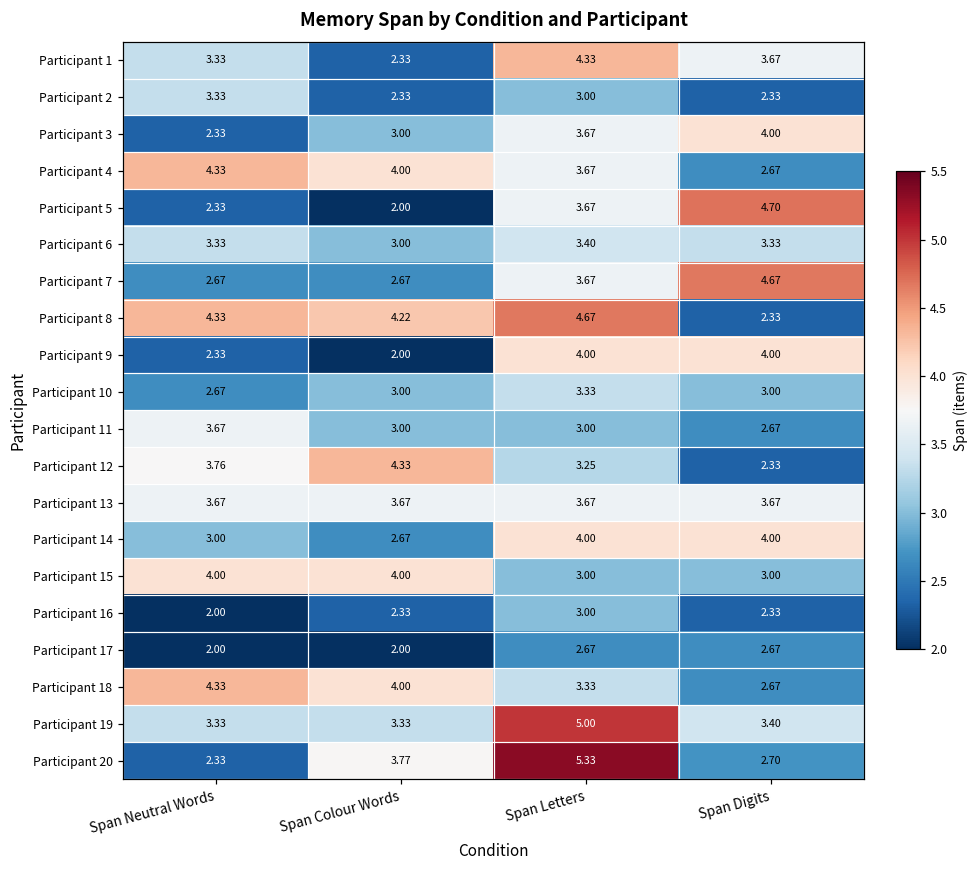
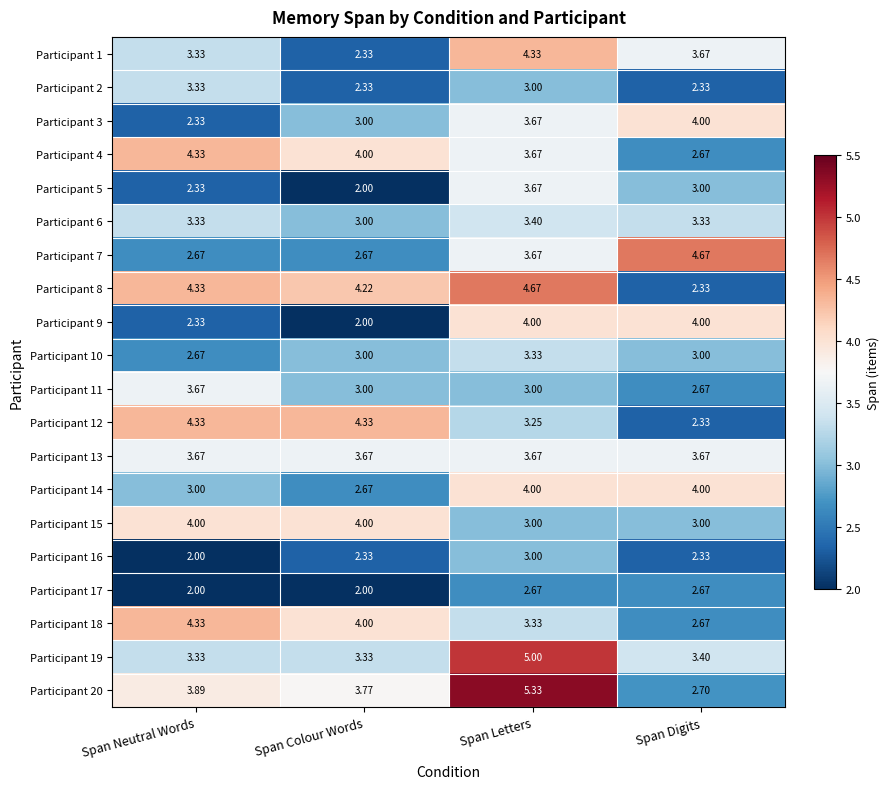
  {
    "Participant 1": {
      "Span Neutral Words": 3.33,
      "Span Colour Words": 2.33,
      "Span Letters": 4.33,
      "Span Digits": 3.67
    },
    "Participant 2": {
      "Span Neutral Words": 3.33,
      "Span Colour Words": 2.33,
      "Span Letters": 3.00,
      "Span Digits": 2.33
    },
    "Participant 3": {
      "Span Neutral Words": 2.33,
      "Span Colour Words": 3.00,
      "Span Letters": 3.67,
      "Span Digits": 4.00
    },
    "Participant 4": {
      "Span Neutral Words": 4.33,
      "Span Colour Words": 4.00,
      "Span Letters": 3.67,
      "Span Digits": 2.67
    },
    "Participant 5": {
      "Span Neutral Words": 2.33,
      "Span Colour Words": 2.00,
      "Span Letters": 3.67,
-     "Span Digits": 4.70
+     "Span Digits": 3.00
    },
    "Participant 6": {
      "Span Neutral Words": 3.33,
      "Span Colour Words": 3.00,
      "Span Letters": 3.40,
      "Span Digits": 3.33
    },
    "Participant 7": {
      "Span Neutral Words": 2.67,
      "Span Colour Words": 2.67,
      "Span Letters": 3.67,
      "Span Digits": 4.67
    },
    "Participant 8": {
      "Span Neutral Words": 4.33,
      "Span Colour Words": 4.22,
      "Span Letters": 4.67,
      "Span Digits": 2.33
    },
    "Participant 9": {
      "Span Neutral Words": 2.33,
      "Span Colour Words": 2.00,
      "Span Letters": 4.00,
      "Span Digits": 4.00
    },
    "Participant 10": {
      "Span Neutral Words": 2.67,
      "Span Colour Words": 3.00,
      "Span Letters": 3.33,
      "Span Digits": 3.00
    },
    "Participant 11": {
      "Span Neutral Words": 3.67,
      "Span Colour Words": 3.00,
      "Span Letters": 3.00,
      "Span Digits": 2.67
    },
    "Participant 12": {
-     "Span Neutral Words": 3.76,
+     "Span Neutral Words": 4.33,
      "Span Colour Words": 4.33,
      "Span Letters": 3.25,
      "Span Digits": 2.33
    },
    "Participant 13": {
      "Span Neutral Words": 3.67,
      "Span Colour Words": 3.67,
      "Span Letters": 3.67,
      "Span Digits": 3.67
    },
    "Participant 14": {
      "Span Neutral Words": 3.00,
      "Span Colour Words": 2.67,
      "Span Letters": 4.00,
      "Span Digits": 4.00
    },
    "Participant 15": {
      "Span Neutral Words": 4.00,
      "Span Colour Words": 4.00,
      "Span Letters": 3.00,
      "Span Digits": 3.00
    },
    "Participant 16": {
      "Span Neutral Words": 2.00,
      "Span Colour Words": 2.33,
      "Span Letters": 3.00,
      "Span Digits": 2.33
    },
    "Participant 17": {
      "Span Neutral Words": 2.00,
      "Span Colour Words": 2.00,
      "Span Letters": 2.67,
      "Span Digits": 2.67
    },
    "Participant 18": {
      "Span Neutral Words": 4.33,
      "Span Colour Words": 4.00,
      "Span Letters": 3.33,
      "Span Digits": 2.67
    },
    "Participant 19": {
      "Span Neutral Words": 3.33,
      "Span Colour Words": 3.33,
      "Span Letters": 5.00,
      "Span Digits": 3.40
    },
    "Participant 20": {
-     "Span Neutral Words": 2.33,
+     "Span Neutral Words": 3.89,
      "Span Colour Words": 3.77,
      "Span Letters": 5.33,
      "Span Digits": 2.70
    }
  }
